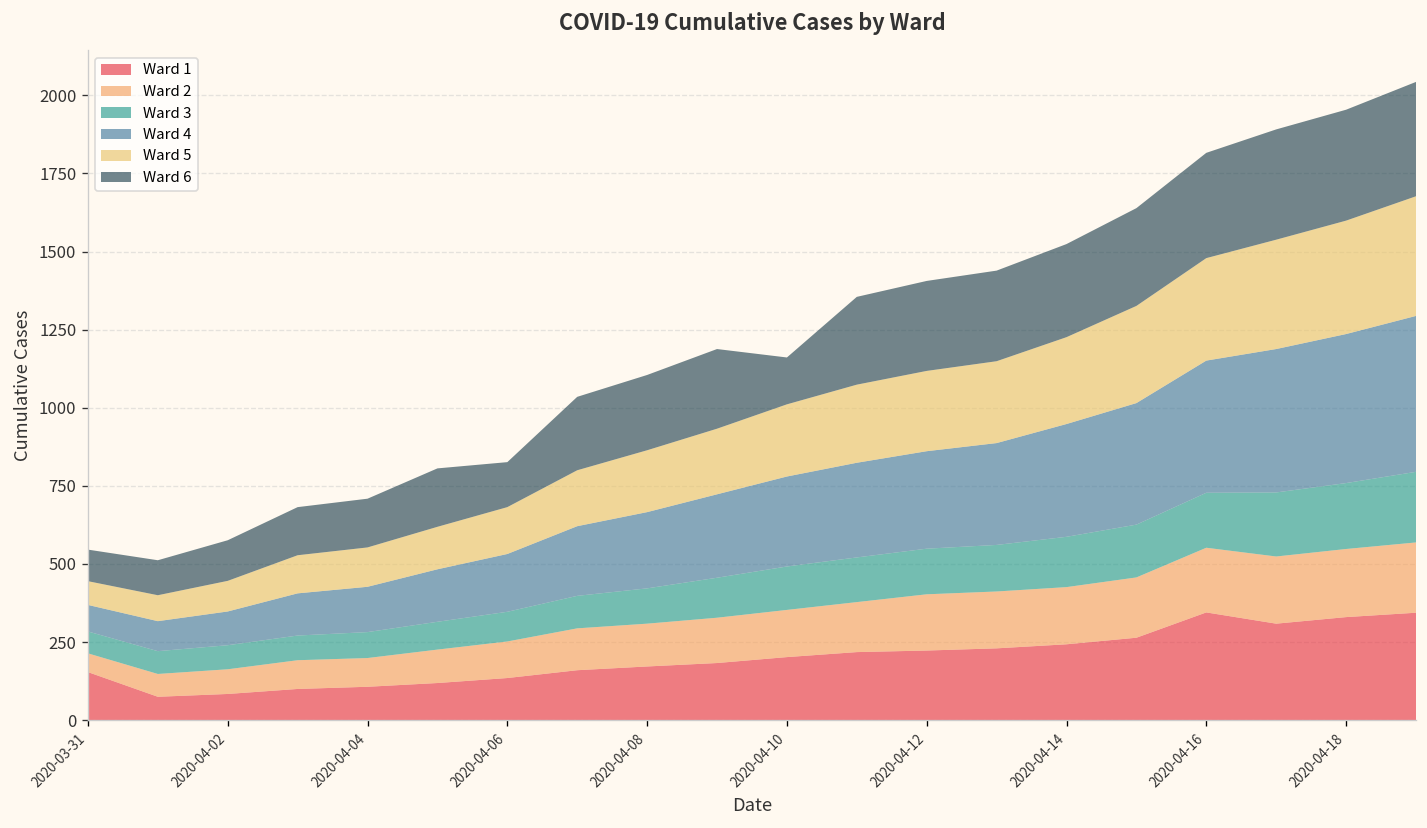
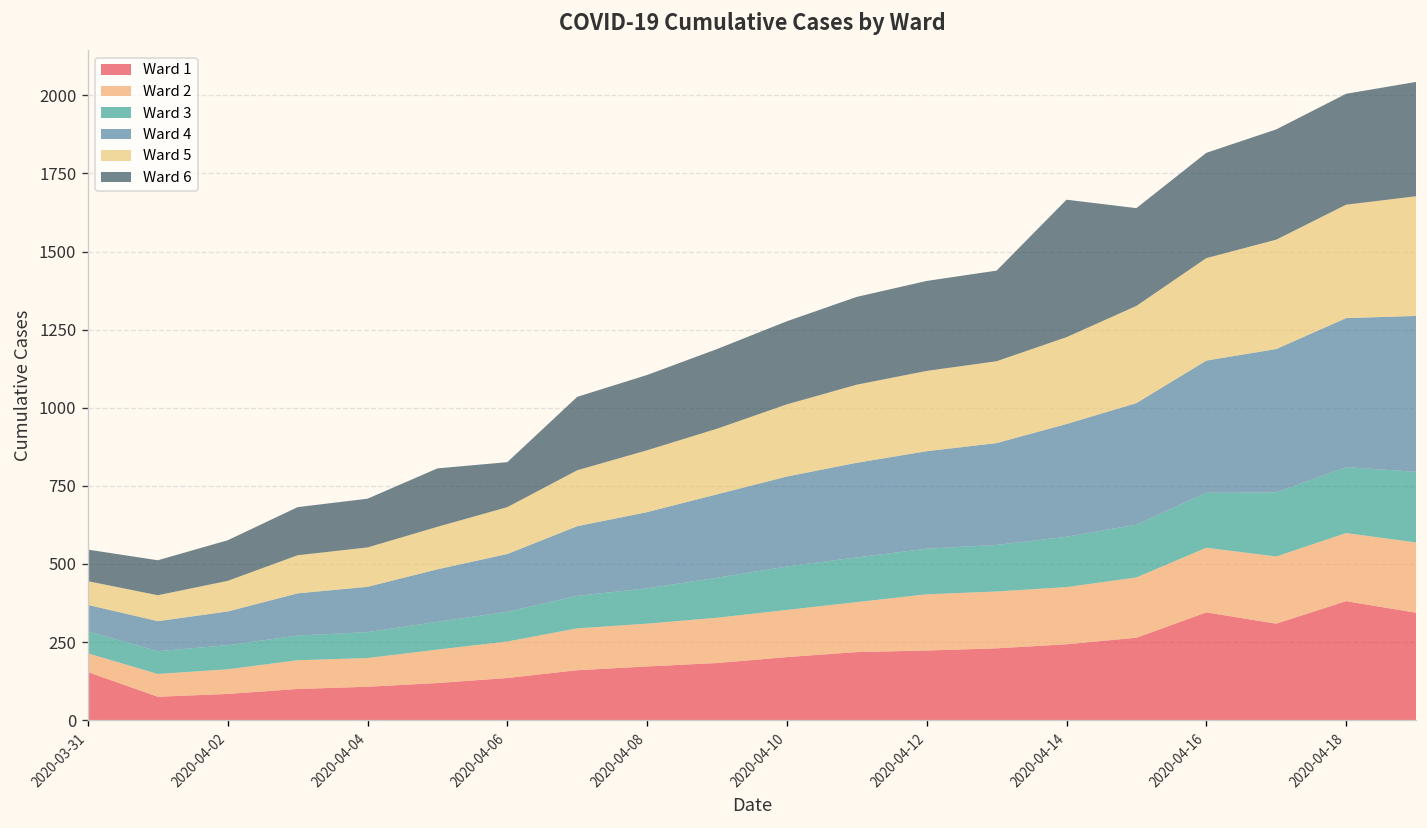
  {
    "Ward 1": {
      "2020-03-31": 150,
      "2020-04-02": 80,
      "2020-04-04": 110,
      "2020-04-06": 140,
      "2020-04-08": 170,
      "2020-04-10": 200,
      "2020-04-12": 220,
      "2020-04-14": 240,
      "2020-04-16": 350,
-     "2020-04-18": 330
+     "2020-04-18": 380
    },
    "Ward 6": {
      "2020-03-31": 100,
      "2020-04-02": 130,
      "2020-04-04": 160,
      "2020-04-06": 140,
      "2020-04-08": 240,
-     "2020-04-10": 150,
+     "2020-04-10": 270,
      "2020-04-12": 290,
-     "2020-04-14": 300,
+     "2020-04-14": 440,
      "2020-04-16": 340,
      "2020-04-18": 360
    }
  }
